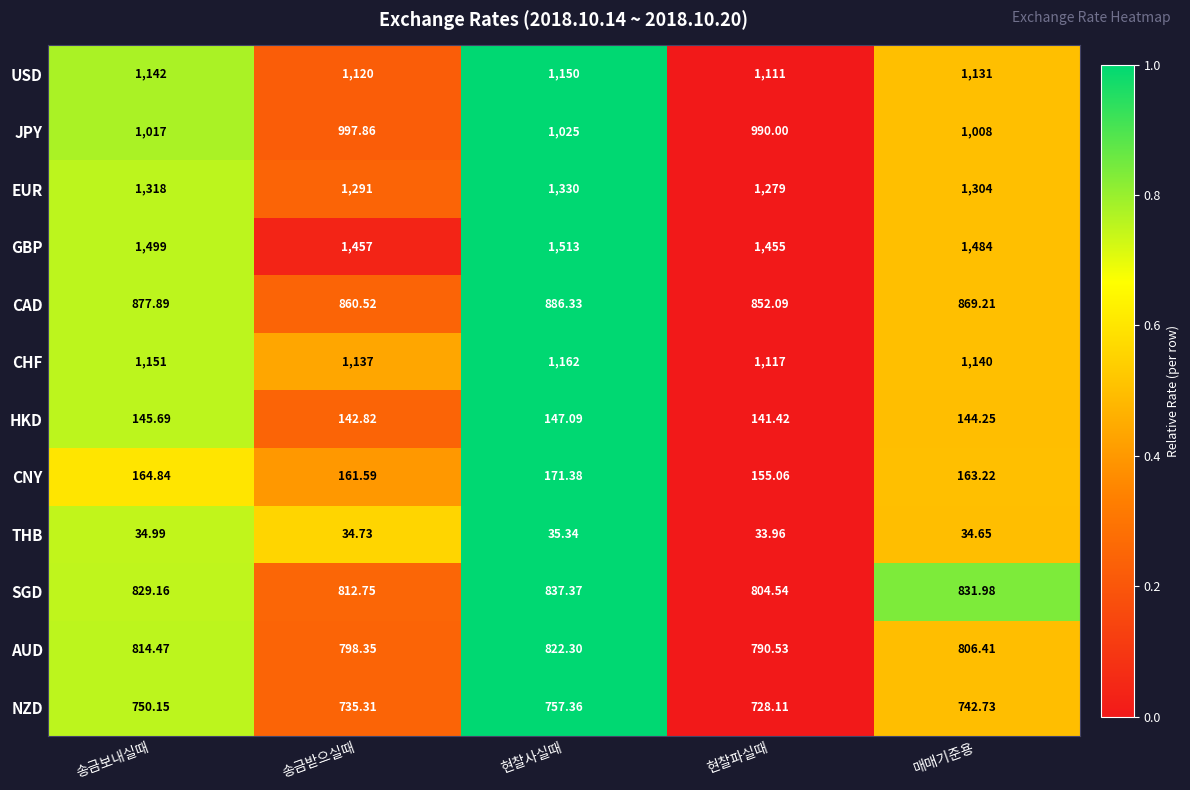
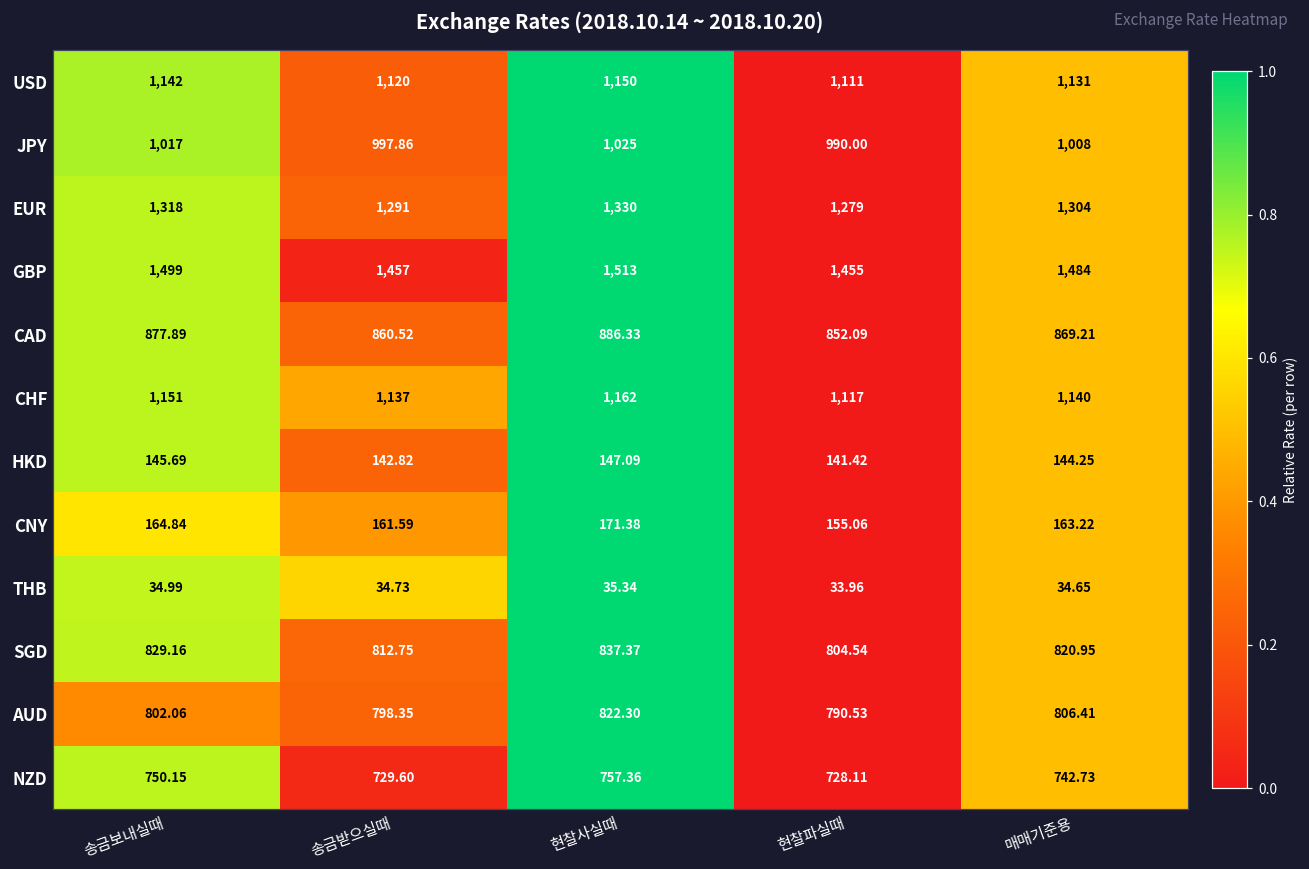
  {
    "USD": {
      "송금보내실때": "1,142",
      "송금받으실때": "1,120",
      "현찰사실때": "1,150",
      "현찰파실때": "1,111",
      "매매기준용": "1,131"
    },
    "JPY": {
      "송금보내실때": "1,017",
      "송금받으실때": "997.86",
      "현찰사실때": "1,025",
      "현찰파실때": "990.00",
      "매매기준용": "1,008"
    },
    "EUR": {
      "송금보내실때": "1,318",
      "송금받으실때": "1,291",
      "현찰사실때": "1,330",
      "현찰파실때": "1,279",
      "매매기준용": "1,304"
    },
    "GBP": {
      "송금보내실때": "1,499",
      "송금받으실때": "1,457",
      "현찰사실때": "1,513",
      "현찰파실때": "1,455",
      "매매기준용": "1,484"
    },
    "CAD": {
      "송금보내실때": "877.89",
      "송금받으실때": "860.52",
      "현찰사실때": "886.33",
      "현찰파실때": "852.09",
      "매매기준용": "869.21"
    },
    "CHF": {
      "송금보내실때": "1,151",
      "송금받으실때": "1,137",
      "현찰사실때": "1,162",
      "현찰파실때": "1,117",
      "매매기준용": "1,140"
    },
    "HKD": {
      "송금보내실때": "145.69",
      "송금받으실때": "142.82",
      "현찰사실때": "147.09",
      "현찰파실때": "141.42",
      "매매기준용": "144.25"
    },
    "CNY": {
      "송금보내실때": "164.84",
      "송금받으실때": "161.59",
      "현찰사실때": "171.38",
      "현찰파실때": "155.06",
      "매매기준용": "163.22"
    },
    "THB": {
      "송금보내실때": "34.99",
      "송금받으실때": "34.73",
      "현찰사실때": "35.34",
      "현찰파실때": "33.96",
      "매매기준용": "34.65"
    },
    "SGD": {
      "송금보내실때": "829.16",
      "송금받으실때": "812.75",
      "현찰사실때": "837.37",
      "현찰파실때": "804.54",
-     "매매기준용": "831.98"
+     "매매기준용": "820.95"
    },
    "AUD": {
-     "송금보내실때": "814.47",
+     "송금보내실때": "802.06",
      "송금받으실때": "798.35",
      "현찰사실때": "822.30",
      "현찰파실때": "790.53",
      "매매기준용": "806.41"
    },
    "NZD": {
      "송금보내실때": "750.15",
-     "송금받으실때": "735.31",
+     "송금받으실때": "729.60",
      "현찰사실때": "757.36",
      "현찰파실때": "728.11",
      "매매기준용": "742.73"
    }
  }
